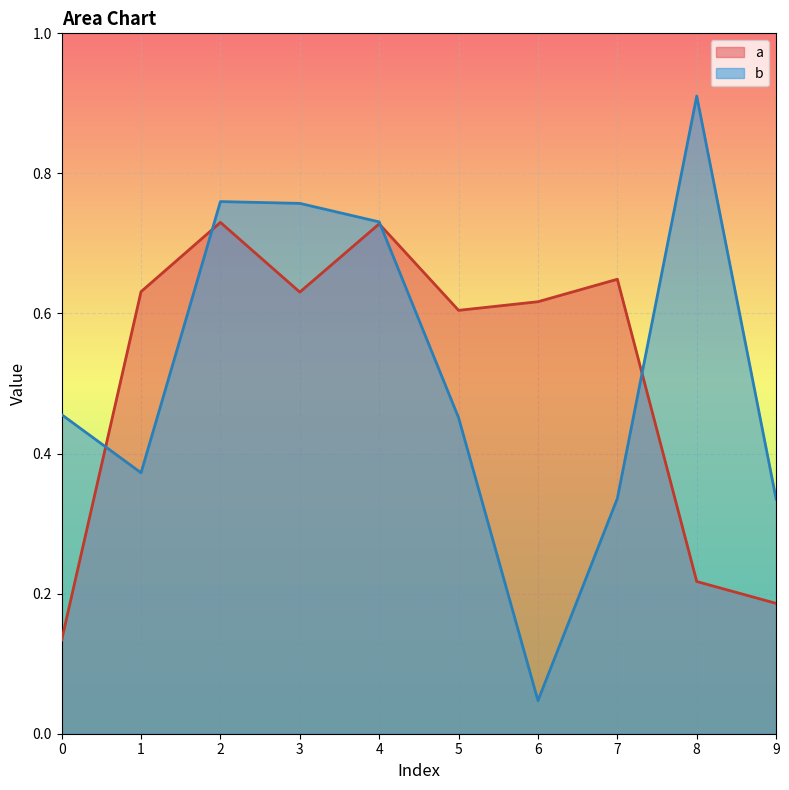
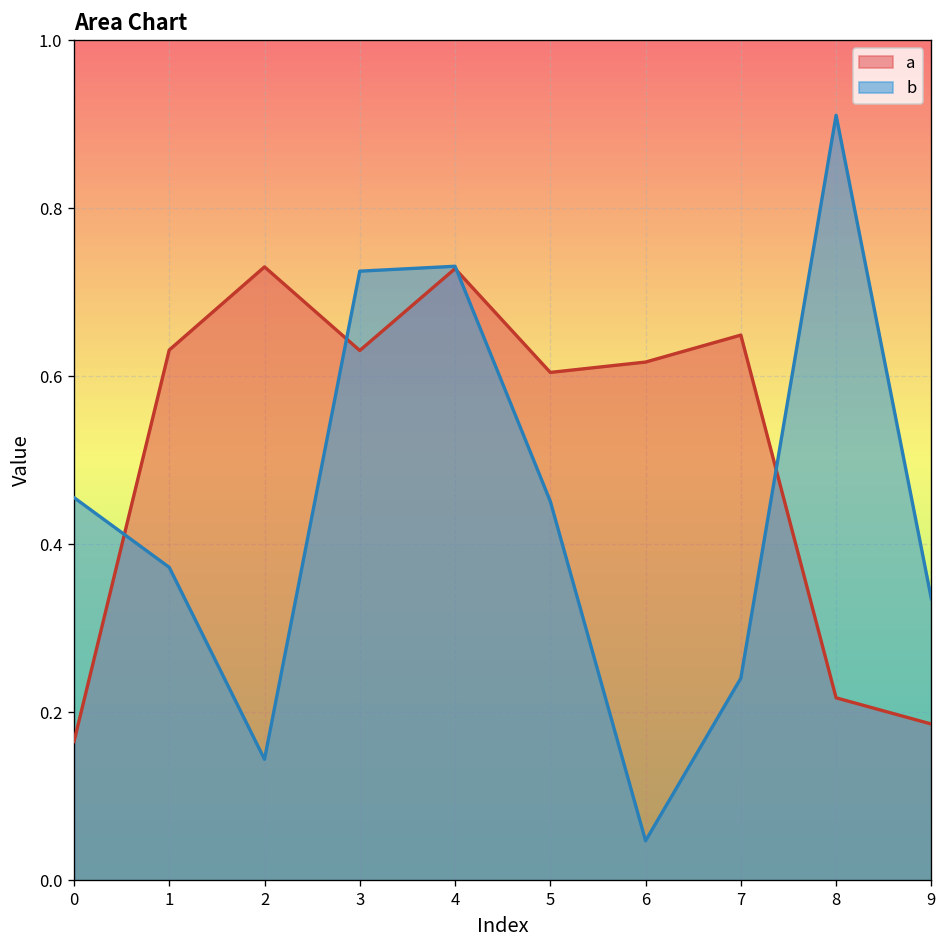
  {
    "a": {
-     "0": 0.13,
+     "0": 0.17,
      "1": 0.63,
      "2": 0.73,
      "3": 0.63,
      "5": 0.60,
      "6": 0.62,
      "7": 0.65,
      "8": 0.22,
      "9": 0.19
    },
    "b": {
      "0": 0.46,
      "1": 0.37,
-     "2": 0.76,
-     "3": 0.76,
+     "2": 0.14,
+     "3": 0.72,
      "5": 0.45,
      "6": 0.05,
-     "7": 0.34,
+     "7": 0.24,
      "8": 0.91,
      "9": 0.34
    }
  }
